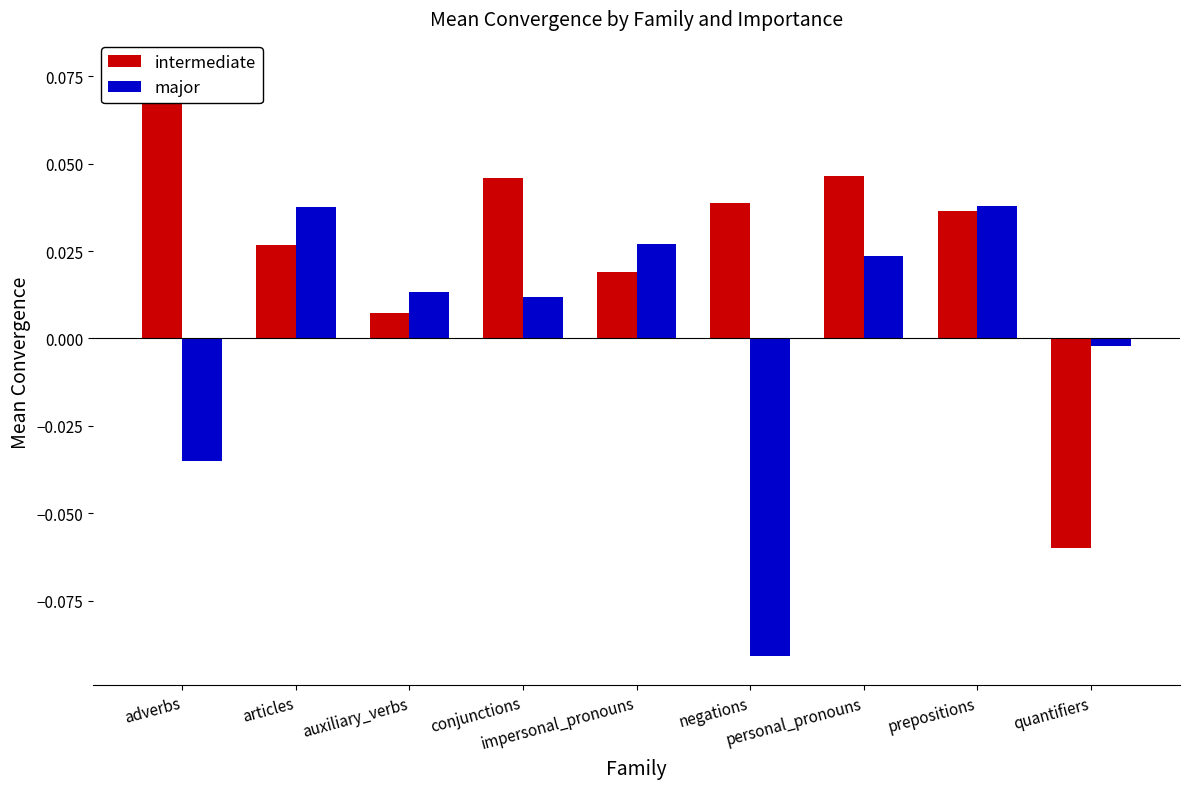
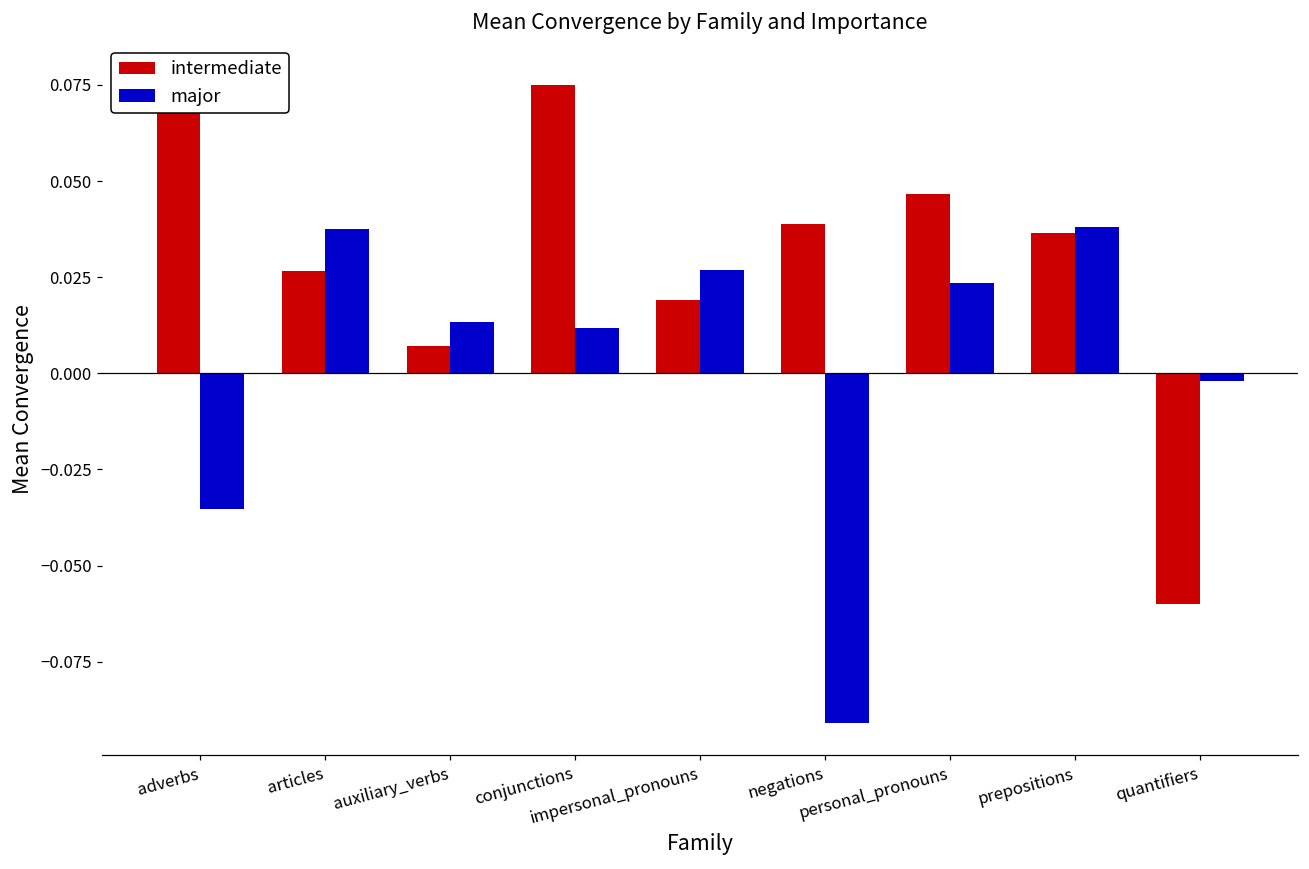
  {
    "intermediate": {
      "articles": 0.027,
      "auxiliary_verbs": 0.007,
-     "conjunctions": 0.046,
+     "conjunctions": 0.075,
      "impersonal_pronouns": 0.019,
      "negations": 0.039,
      "personal_pronouns": 0.047,
      "prepositions": 0.036,
      "quantifiers": -0.060
    },
    "major": {
      "adverbs": -0.035,
      "articles": 0.037,
      "auxiliary_verbs": 0.013,
      "conjunctions": 0.012,
      "impersonal_pronouns": 0.027,
      "negations": -0.091,
      "personal_pronouns": 0.024,
      "prepositions": 0.038,
      "quantifiers": -0.002
    }
  }
